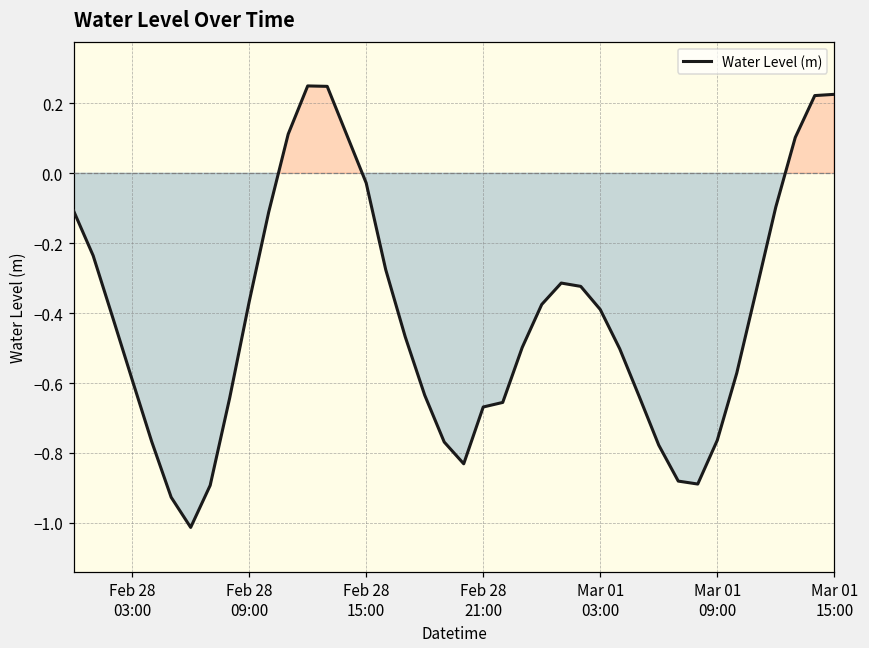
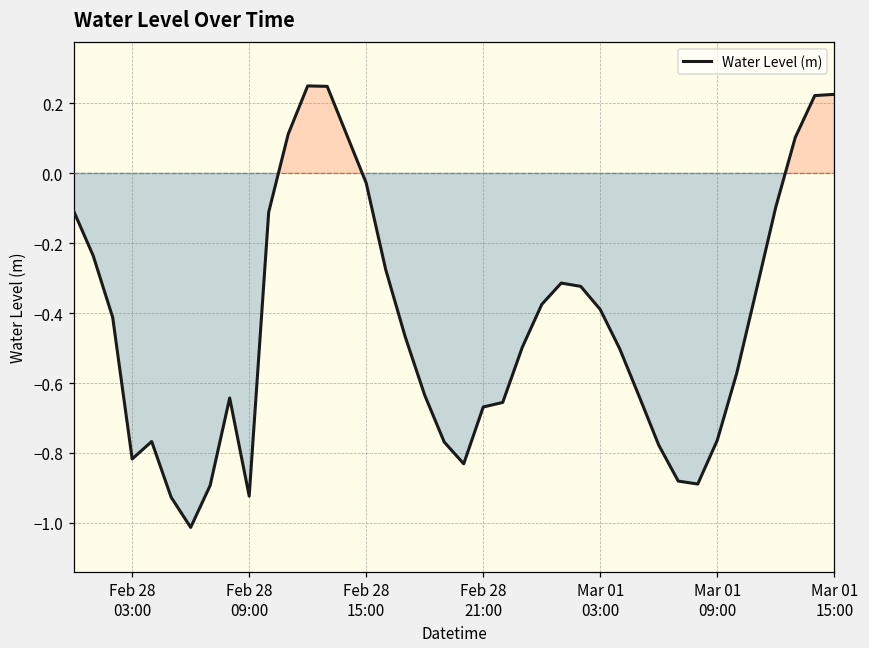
  {
-   "Feb 28 03:00": -0.59,
-   "Feb 28 09:00": -0.37,
+   "Feb 28 03:00": -0.82,
+   "Feb 28 09:00": -0.92,
    "Feb 28 15:00": -0.03,
    "Feb 28 21:00": -0.67,
    "Mar 01 03:00": -0.39,
    "Mar 01 09:00": -0.76,
    "Mar 01 15:00": 0.23
  }
